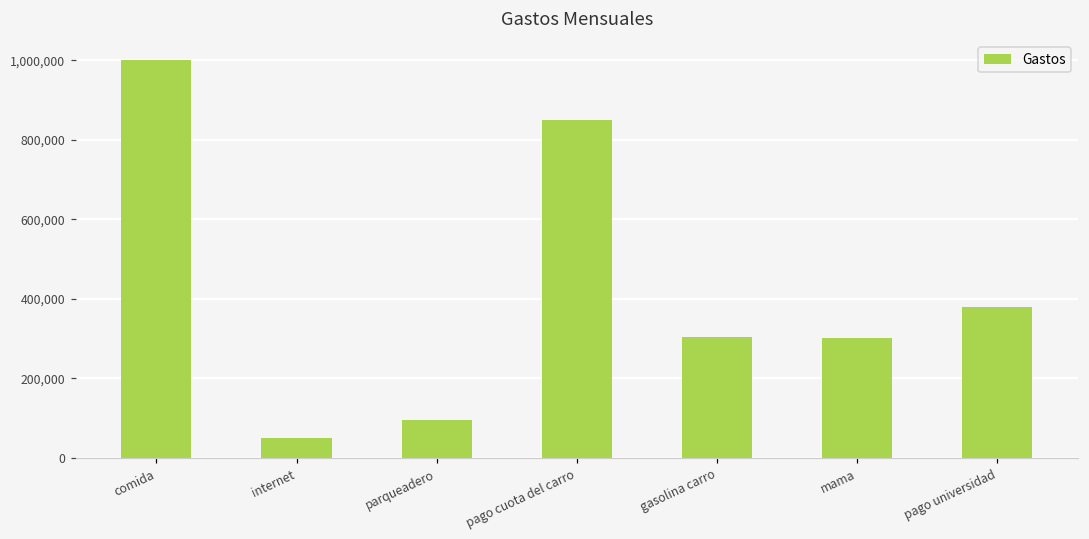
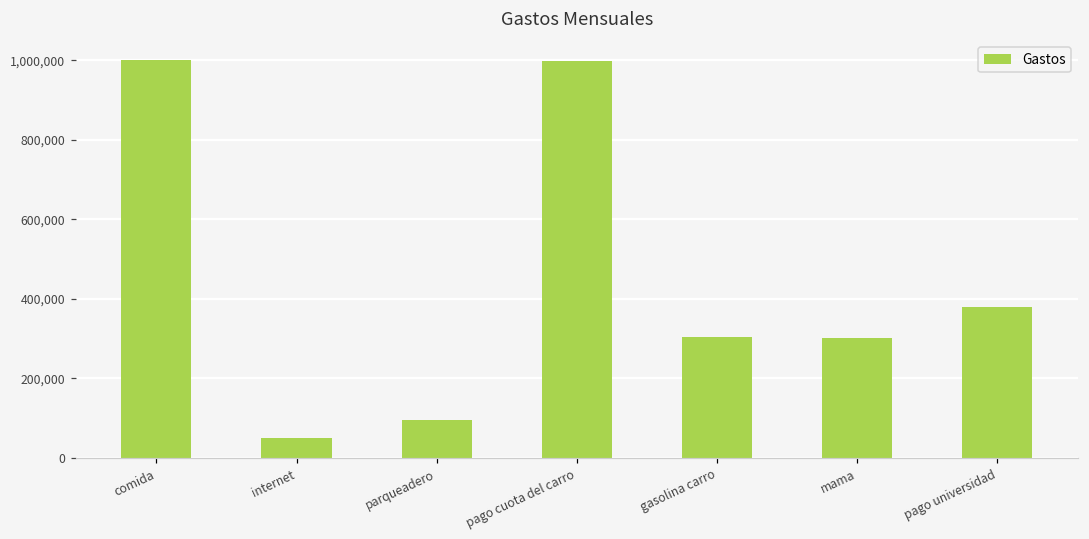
  {
    "comida": "1,000,000",
    "internet": "50,000",
    "parqueadero": "100,000",
-   "pago cuota del carro": "850,000",
+   "pago cuota del carro": "1,000,000",
    "gasolina carro": "300,000",
    "mama": "300,000",
    "pago universidad": "380,000"
  }
